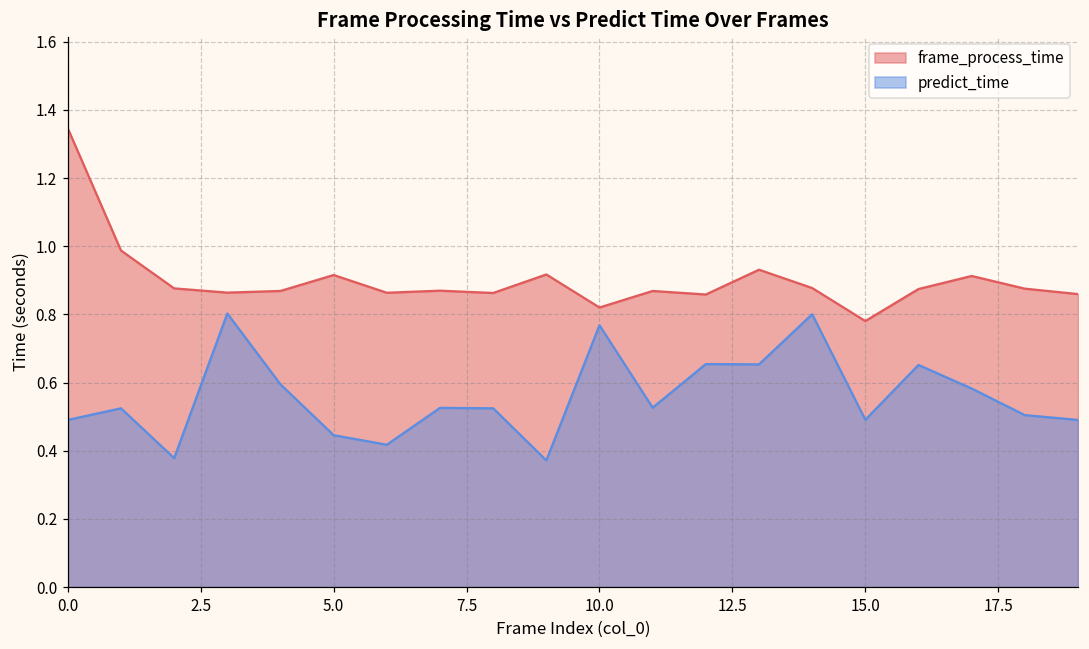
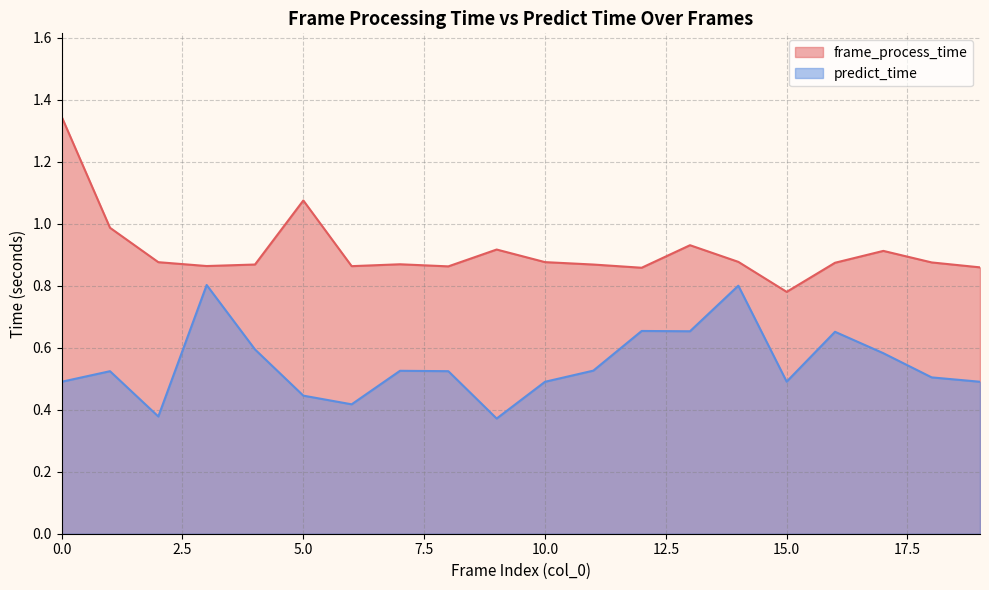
  {
    "frame_process_time": {
      "0.0": 1.35,
-     "5.0": 0.92,
-     "10.0": 0.82,
+     "5.0": 1.08,
+     "10.0": 0.88,
      "15.0": 0.78
    },
    "predict_time": {
      "0.0": 0.49,
      "5.0": 0.45,
-     "10.0": 0.77,
+     "10.0": 0.49,
      "15.0": 0.49
    }
  }
